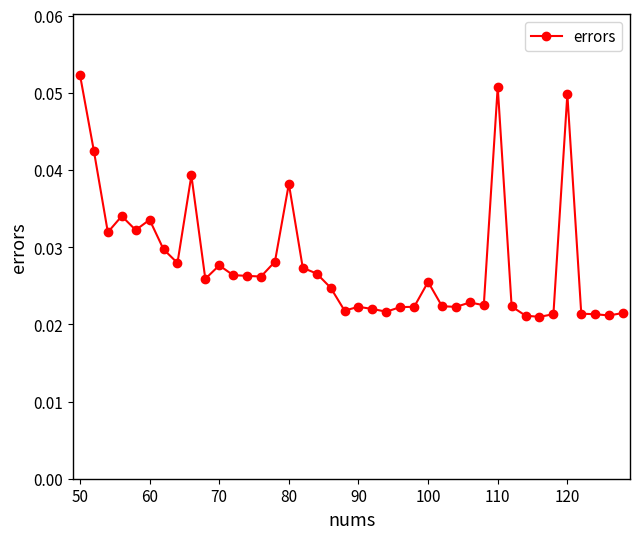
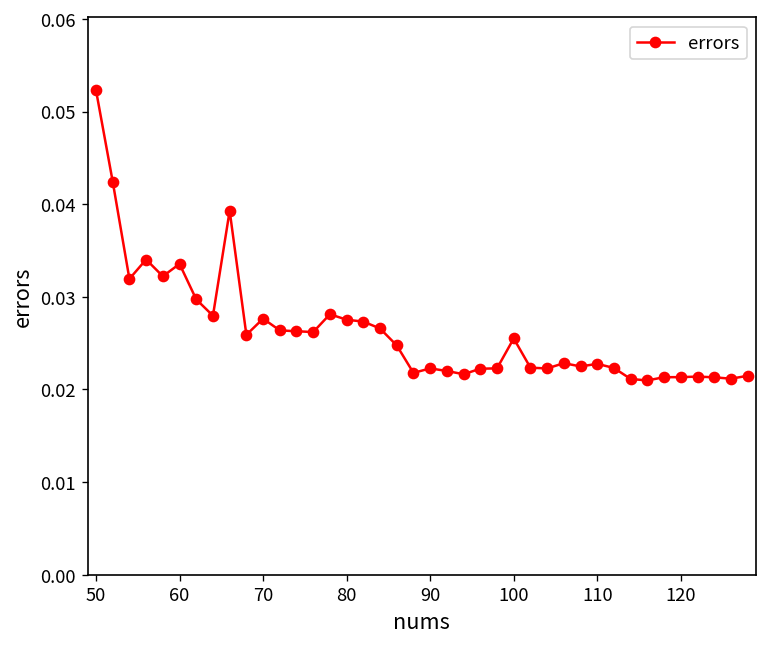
  {
    "50": 0.052,
    "60": 0.034,
    "70": 0.028,
-   "80": 0.038,
+   "80": 0.028,
    "90": 0.022,
    "100": 0.026,
-   "110": 0.051,
-   "120": 0.050
+   "110": 0.023,
+   "120": 0.021
  }
